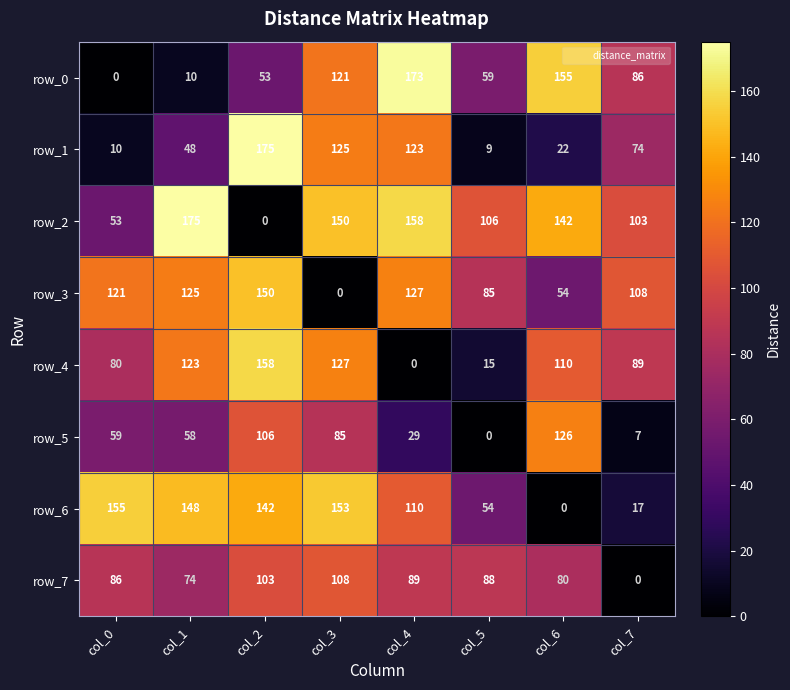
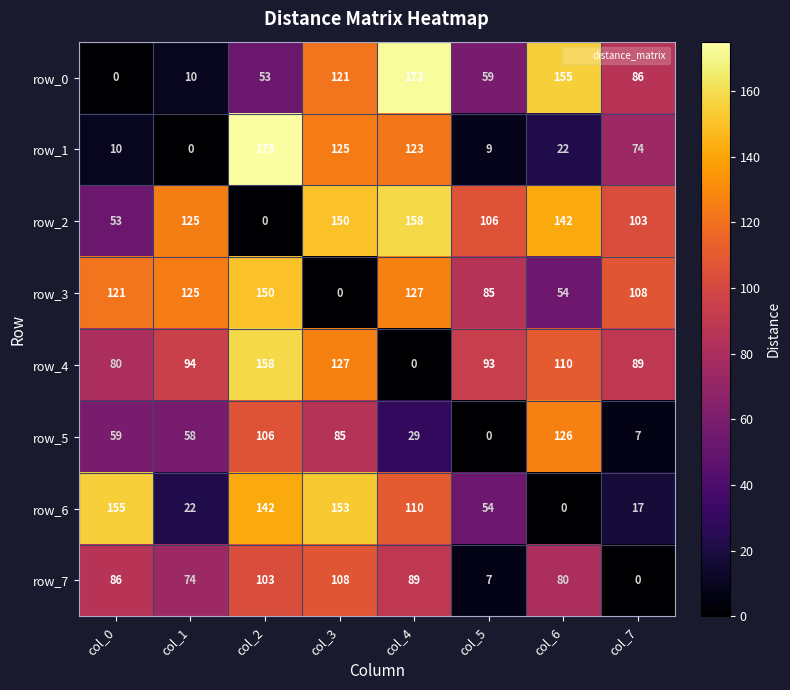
  {
    "row_0": {
      "col_0": 0,
      "col_1": 10,
      "col_2": 53,
      "col_3": 121,
      "col_4": 173,
      "col_5": 59,
      "col_6": 155,
      "col_7": 86
    },
    "row_1": {
      "col_0": 10,
-     "col_1": 48,
+     "col_1": 0,
      "col_2": 175,
      "col_3": 125,
      "col_4": 123,
      "col_5": 9,
      "col_6": 22,
      "col_7": 74
    },
    "row_2": {
      "col_0": 53,
-     "col_1": 175,
+     "col_1": 125,
      "col_2": 0,
      "col_3": 150,
      "col_4": 158,
      "col_5": 106,
      "col_6": 142,
      "col_7": 103
    },
    "row_3": {
      "col_0": 121,
      "col_1": 125,
      "col_2": 150,
      "col_3": 0,
      "col_4": 127,
      "col_5": 85,
      "col_6": 54,
      "col_7": 108
    },
    "row_4": {
      "col_0": 80,
-     "col_1": 123,
+     "col_1": 94,
      "col_2": 158,
      "col_3": 127,
      "col_4": 0,
-     "col_5": 15,
+     "col_5": 93,
      "col_6": 110,
      "col_7": 89
    },
    "row_5": {
      "col_0": 59,
      "col_1": 58,
      "col_2": 106,
      "col_3": 85,
      "col_4": 29,
      "col_5": 0,
      "col_6": 126,
      "col_7": 7
    },
    "row_6": {
      "col_0": 155,
-     "col_1": 148,
+     "col_1": 22,
      "col_2": 142,
      "col_3": 153,
      "col_4": 110,
      "col_5": 54,
      "col_6": 0,
      "col_7": 17
    },
    "row_7": {
      "col_0": 86,
      "col_1": 74,
      "col_2": 103,
      "col_3": 108,
      "col_4": 89,
-     "col_5": 88,
+     "col_5": 7,
      "col_6": 80,
      "col_7": 0
    }
  }
